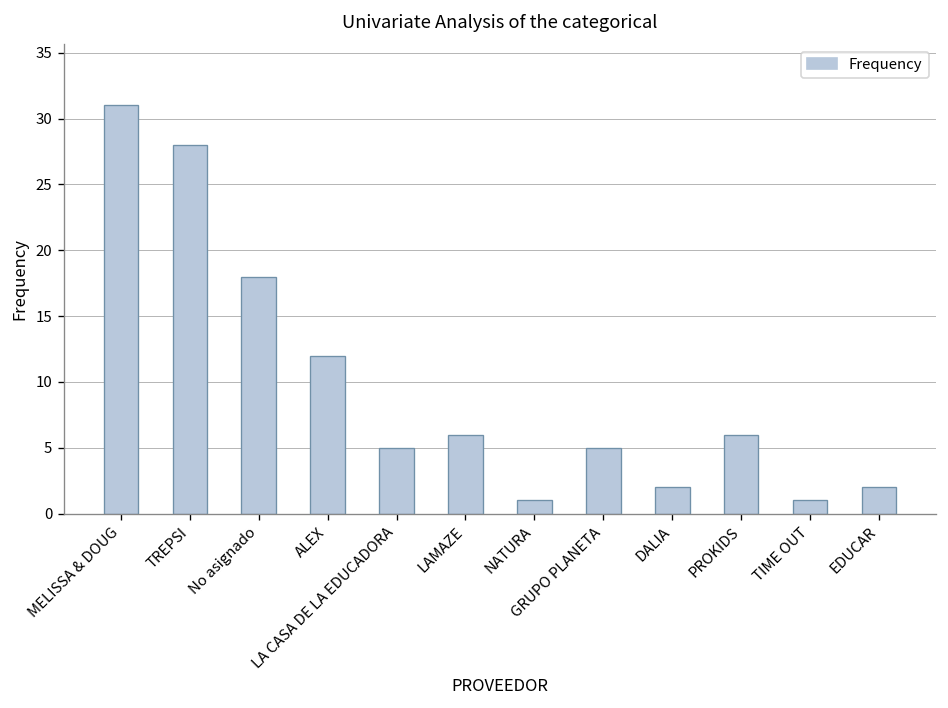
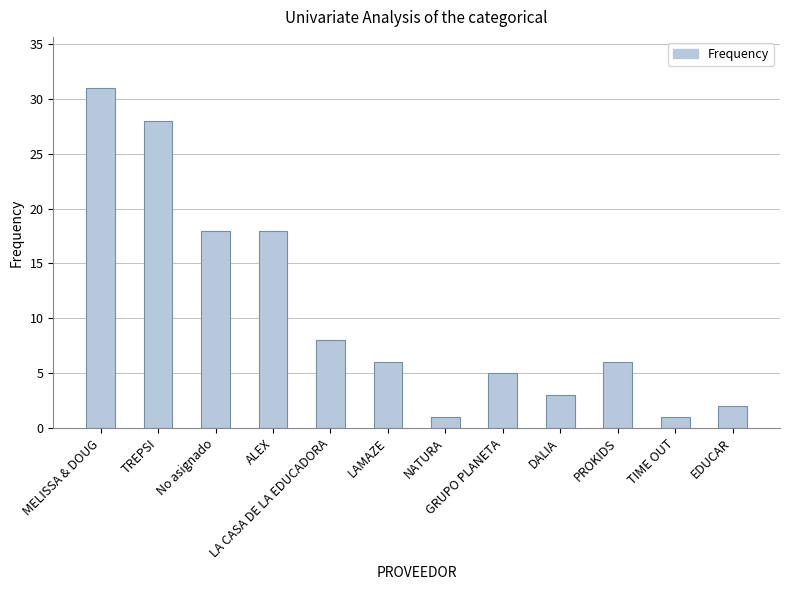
  {
    "MELISSA & DOUG": 31,
    "TREPSI": 28,
    "No asignado": 18,
-   "ALEX": 12,
-   "LA CASA DE LA EDUCADORA": 5,
+   "ALEX": 18,
+   "LA CASA DE LA EDUCADORA": 8,
    "LAMAZE": 6,
    "NATURA": 1,
    "GRUPO PLANETA": 5,
-   "DALIA": 2,
+   "DALIA": 3,
    "PROKIDS": 6,
    "TIME OUT": 1,
    "EDUCAR": 2
  }
